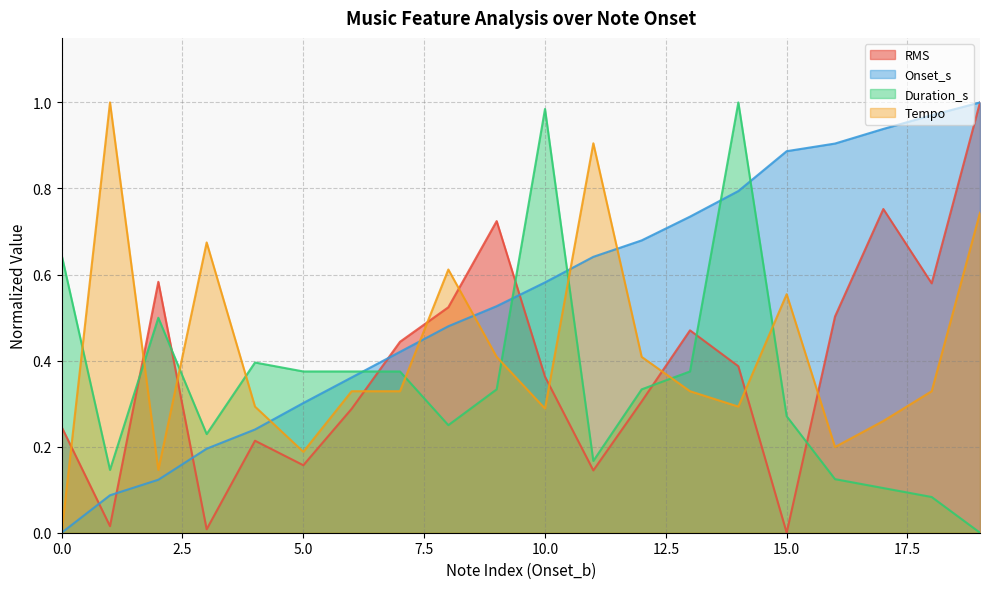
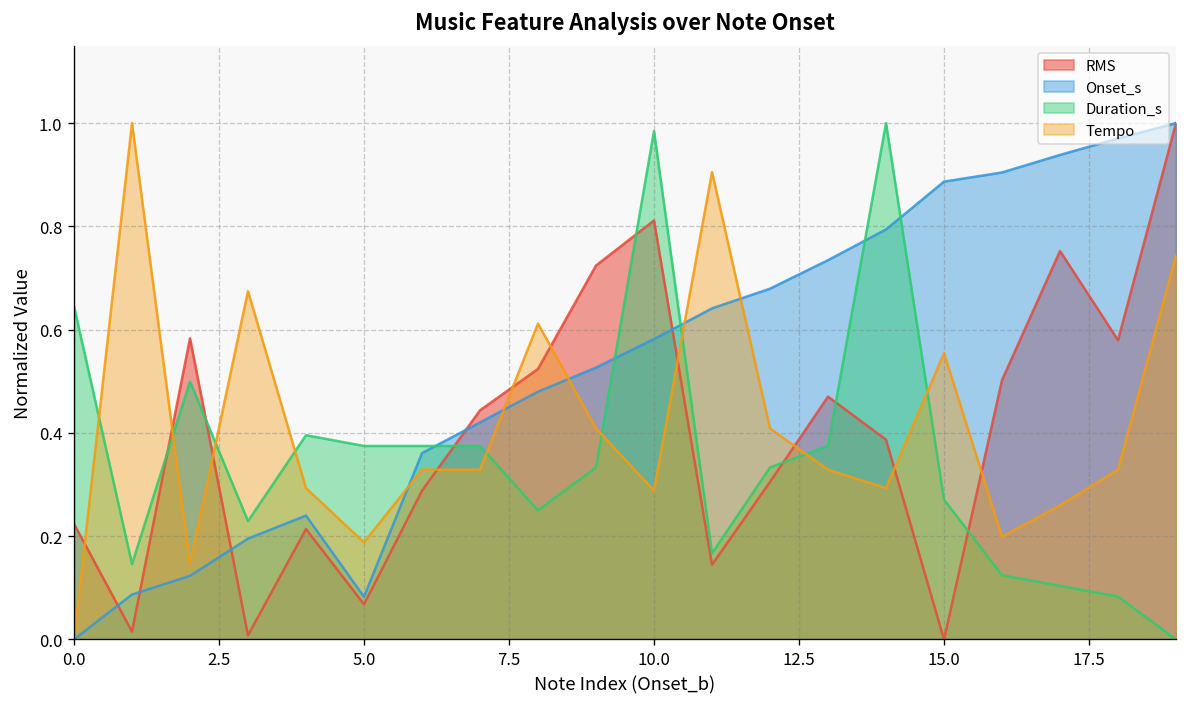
  {
    "RMS": {
-     "0.0": 0.25,
-     "5.0": 0.16,
-     "10.0": 0.36,
+     "0.0": 0.22,
+     "5.0": 0.07,
+     "10.0": 0.81,
      "15.0": 0.00
    },
    "Onset_s": {
-     "5.0": 0.30,
+     "5.0": 0.08,
      "10.0": 0.58,
      "15.0": 0.89
    },
    "Duration_s": {
      "0.0": 0.65,
      "5.0": 0.37,
      "10.0": 0.98,
      "15.0": 0.27
    },
    "Tempo": {
      "5.0": 0.19,
      "10.0": 0.29,
      "15.0": 0.55
    }
  }
